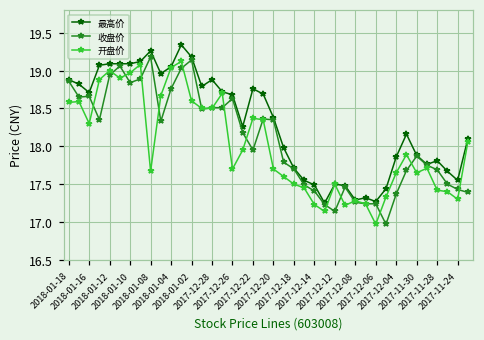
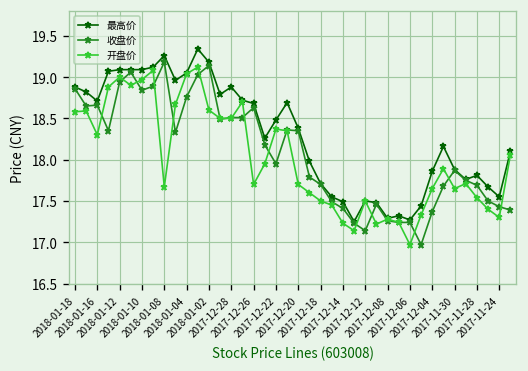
  {
    "最高价": {
      "2018-01-16": 18.7,
      "2018-01-12": 19.1,
      "2018-01-10": 19.1,
      "2018-01-08": 19.3,
      "2018-01-02": 19.2,
      "2017-12-28": 18.9,
      "2017-12-26": 18.7,
-     "2017-12-22": 18.8,
+     "2017-12-22": 18.5,
      "2017-12-14": 17.5,
      "2017-12-04": 17.9,
      "2017-11-28": 17.8,
      "2017-11-24": 17.6
    },
    "收盘价": {
      "2018-01-16": 18.7,
      "2018-01-12": 18.9,
      "2018-01-10": 18.8,
      "2018-01-08": 19.2,
      "2018-01-04": 18.8,
      "2018-01-02": 19.1,
      "2017-12-26": 18.6,
      "2017-12-22": 18.0,
      "2017-12-14": 17.4,
      "2017-12-12": 17.1,
      "2017-12-04": 17.4,
      "2017-11-28": 17.7,
      "2017-11-24": 17.4
    },
    "开盘价": {
      "2018-01-18": 18.6,
      "2018-01-16": 18.3,
      "2018-01-12": 19.0,
      "2018-01-10": 19.0,
      "2018-01-08": 17.7,
      "2018-01-02": 18.6,
      "2017-12-26": 17.7,
      "2017-12-22": 18.4,
      "2017-12-20": 17.7,
      "2017-12-18": 17.5,
      "2017-12-14": 17.2,
      "2017-12-06": 17.0,
      "2017-12-04": 17.7,
      "2017-11-30": 17.7,
-     "2017-11-28": 17.4,
+     "2017-11-28": 17.5,
      "2017-11-24": 17.3
    }
  }
